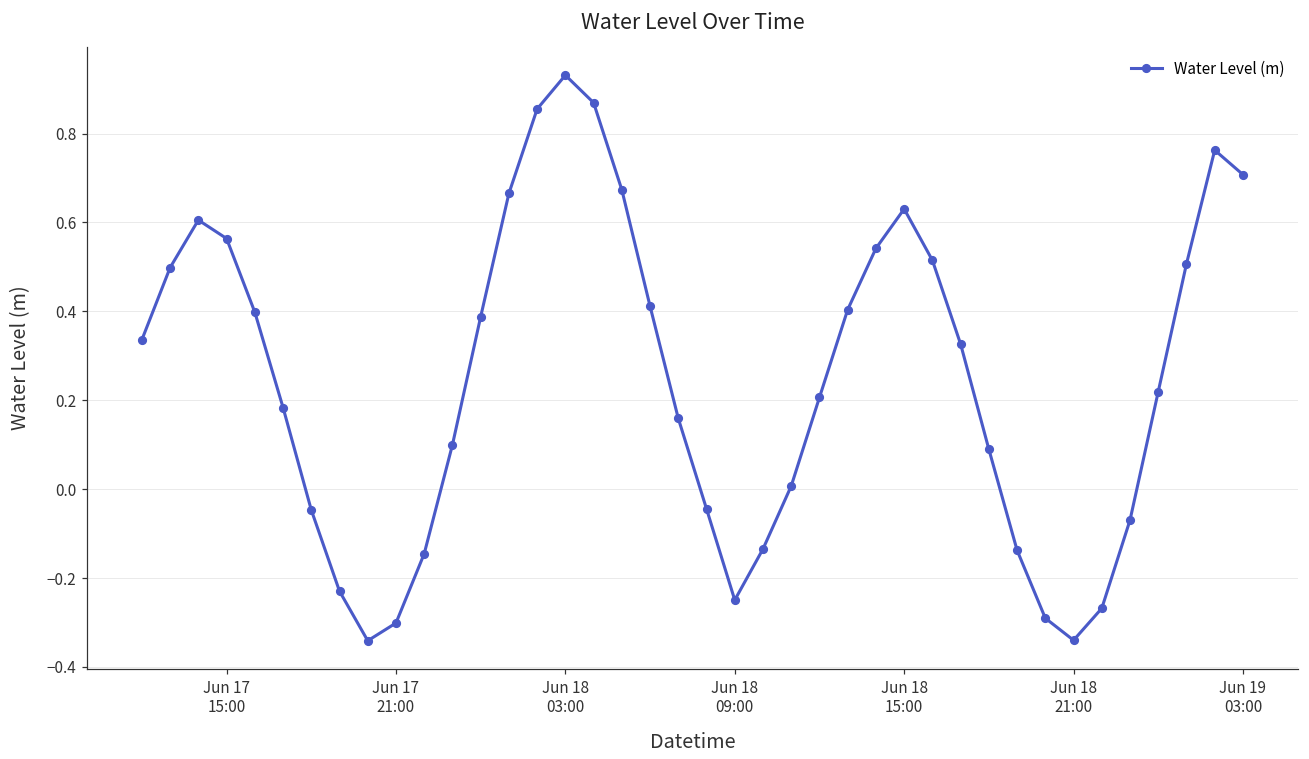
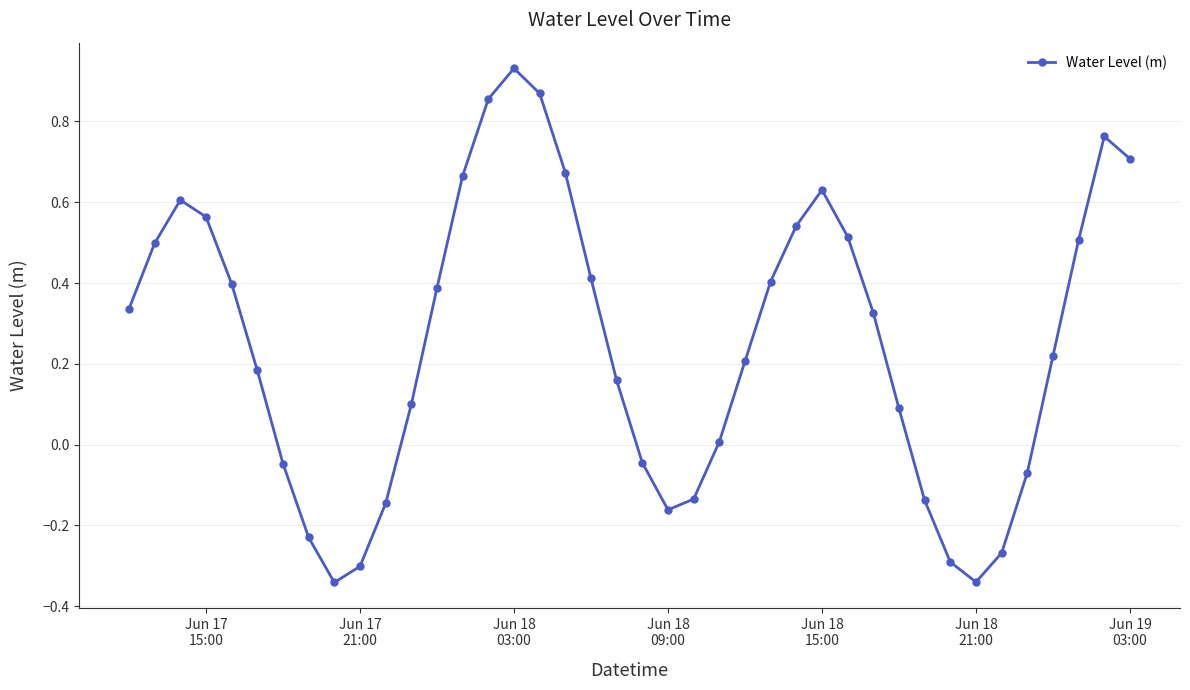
  {
    "Jun 17 15:00": 0.56,
    "Jun 17 21:00": -0.30,
    "Jun 18 03:00": 0.93,
-   "Jun 18 09:00": -0.25,
+   "Jun 18 09:00": -0.16,
    "Jun 18 15:00": 0.63,
    "Jun 18 21:00": -0.34,
    "Jun 19 03:00": 0.71
  }
